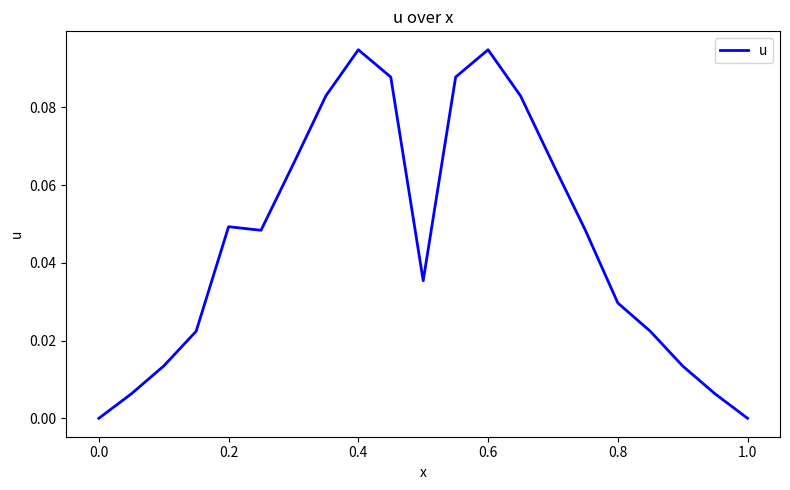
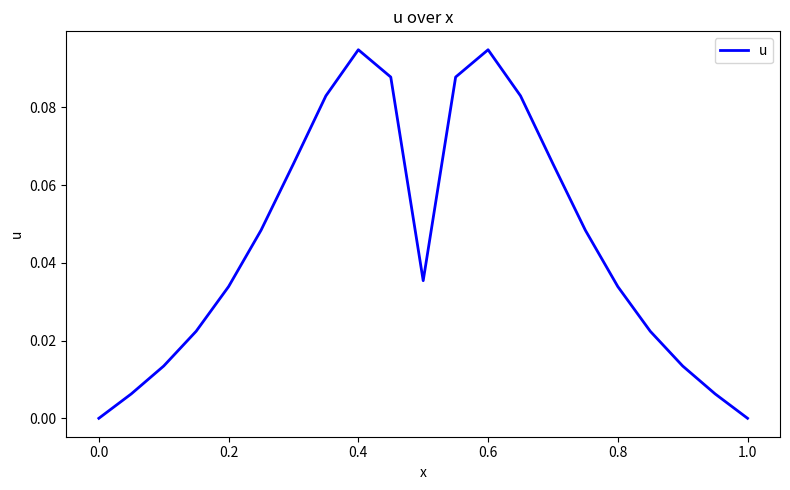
  {
    "0.0": 0.000,
-   "0.2": 0.049,
+   "0.2": 0.034,
    "0.4": 0.095,
    "0.6": 0.095,
-   "0.8": 0.030,
+   "0.8": 0.034,
    "1.0": 0.000
  }
